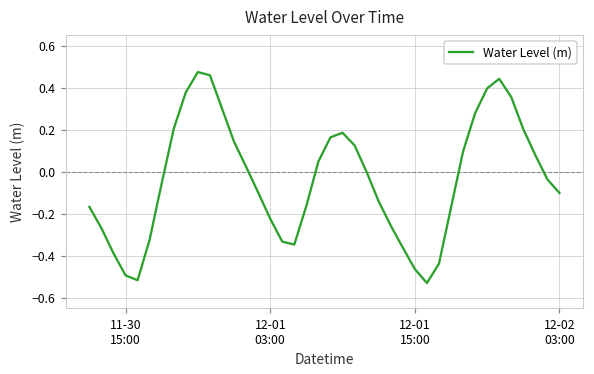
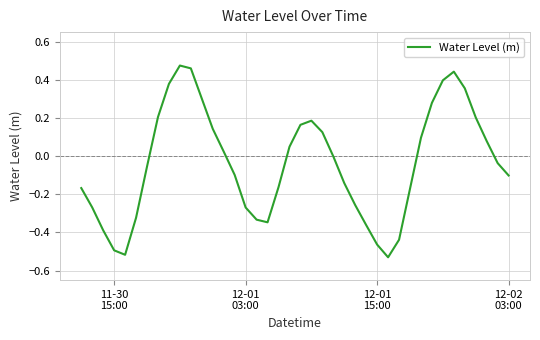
  {
    "11-30 15:00": -0.49,
-   "12-01 03:00": -0.22,
+   "12-01 03:00": -0.27,
    "12-01 15:00": -0.46,
    "12-02 03:00": -0.10
  }
